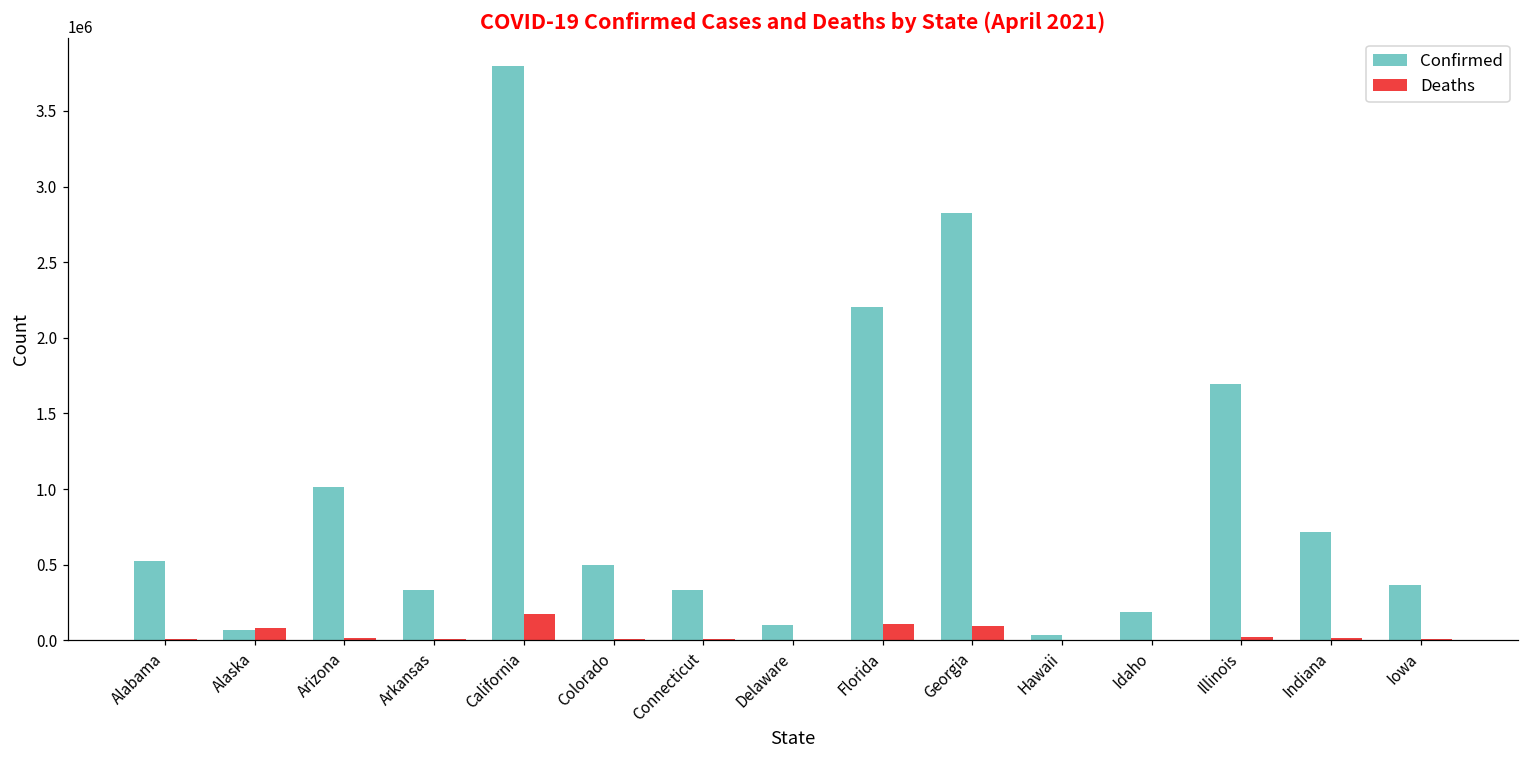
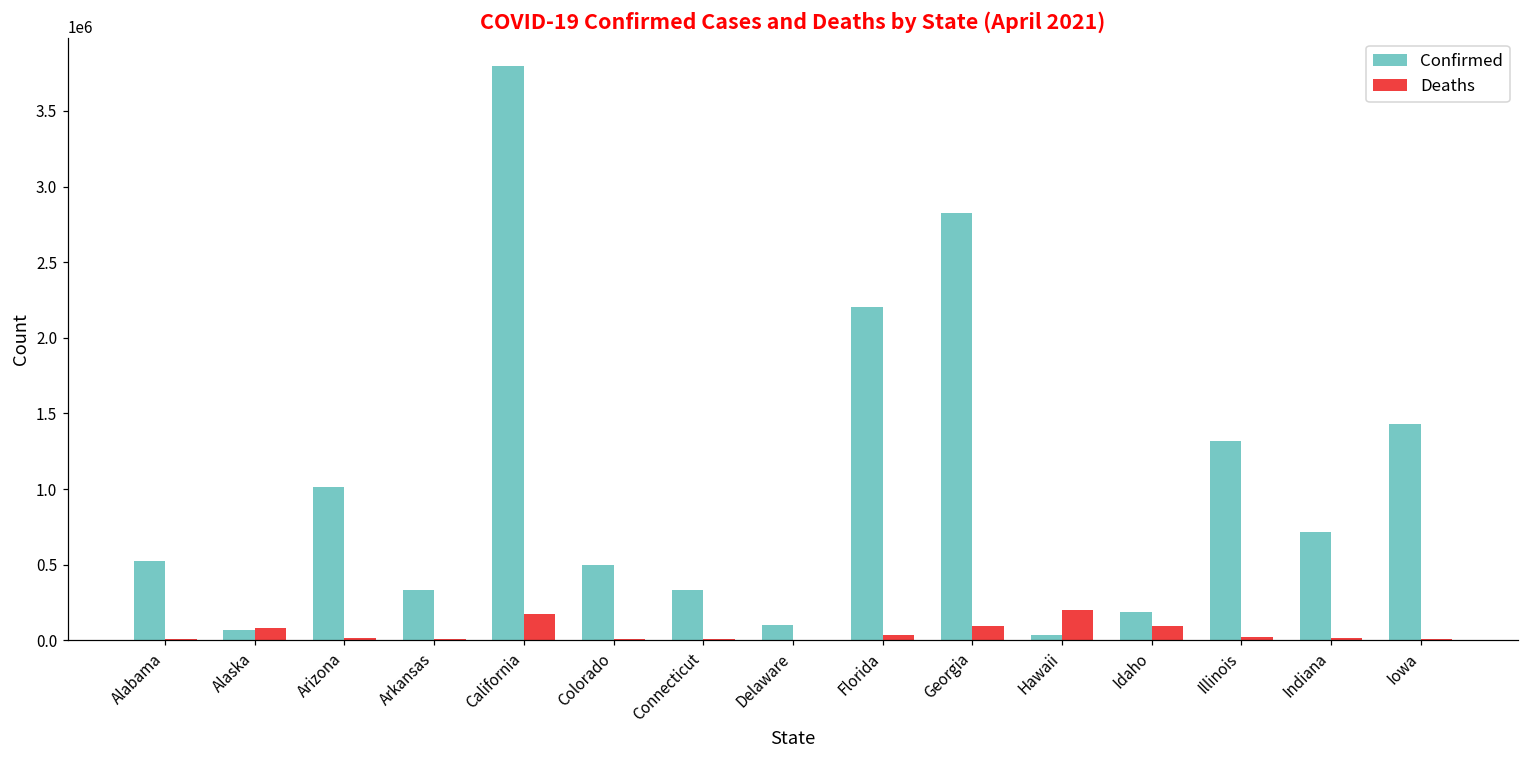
  {
    "Confirmed": {
      "Alabama": 530000,
      "Alaska": 70000,
      "Arizona": 1010000,
      "Arkansas": 330000,
      "California": 3790000,
      "Colorado": 500000,
      "Connecticut": 330000,
      "Delaware": 100000,
      "Florida": 2200000,
      "Georgia": 2820000,
      "Hawaii": 30000,
      "Idaho": 190000,
-     "Illinois": 1700000,
+     "Illinois": 1320000,
      "Indiana": 710000,
-     "Iowa": 360000
+     "Iowa": 1430000
    },
    "Deaths": {
      "Alaska": 80000,
      "California": 170000,
-     "Florida": 110000,
+     "Florida": 30000,
      "Georgia": 100000,
-     "Hawaii": 0,
-     "Idaho": 0,
+     "Hawaii": 200000,
+     "Idaho": 100000,
      "Illinois": 20000
    }
  }
